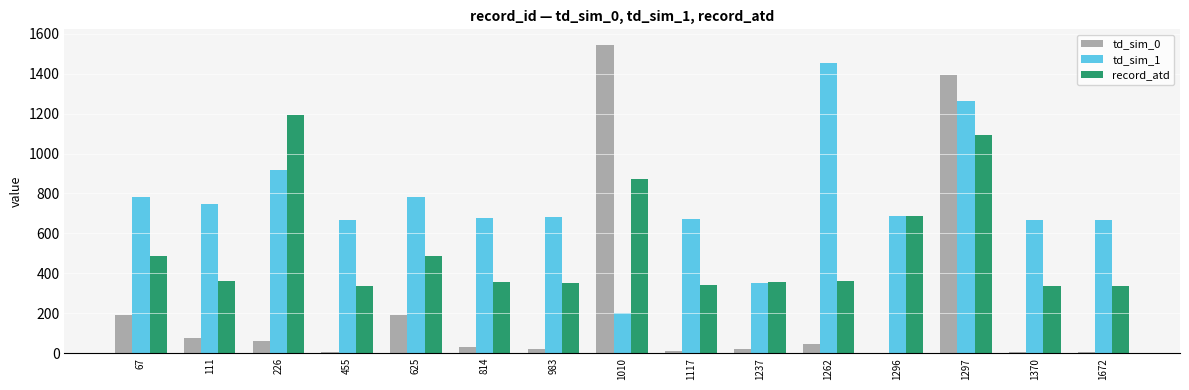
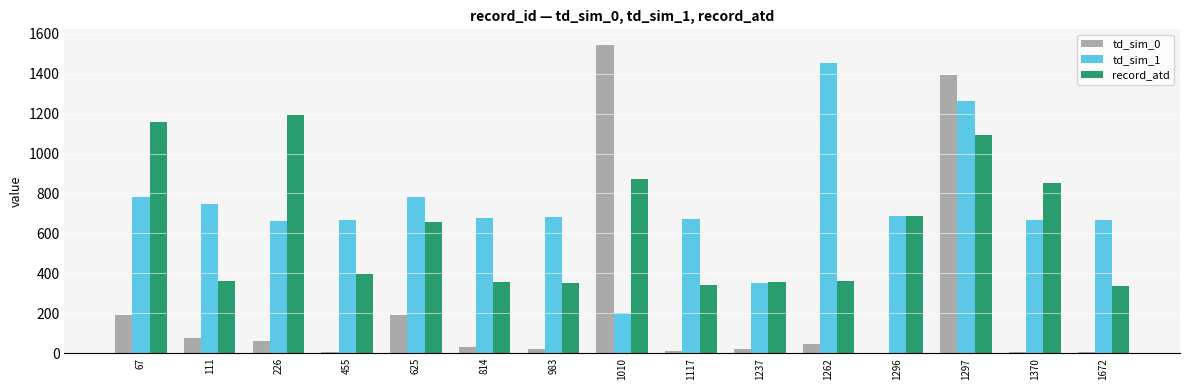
  {
    "td_sim_0": {
      "67": 190,
      "111": 80,
      "226": 60,
      "625": 190,
      "814": 30,
      "983": 20,
      "1010": 1550,
      "1237": 20,
      "1262": 50,
      "1296": 0,
      "1297": 1390
    },
    "td_sim_1": {
      "67": 780,
      "111": 750,
-     "226": 920,
+     "226": 660,
      "455": 670,
      "625": 780,
      "814": 680,
      "983": 680,
      "1010": 200,
      "1117": 670,
      "1237": 350,
      "1262": 1450,
      "1296": 690,
      "1297": 1260,
      "1370": 670,
      "1672": 670
    },
    "record_atd": {
-     "67": 490,
+     "67": 1160,
      "111": 360,
      "226": 1190,
-     "455": 330,
-     "625": 490,
+     "455": 400,
+     "625": 660,
      "814": 360,
      "983": 350,
      "1010": 870,
      "1117": 340,
      "1237": 360,
      "1262": 360,
      "1296": 690,
      "1297": 1090,
-     "1370": 340,
+     "1370": 850,
      "1672": 340
    }
  }
